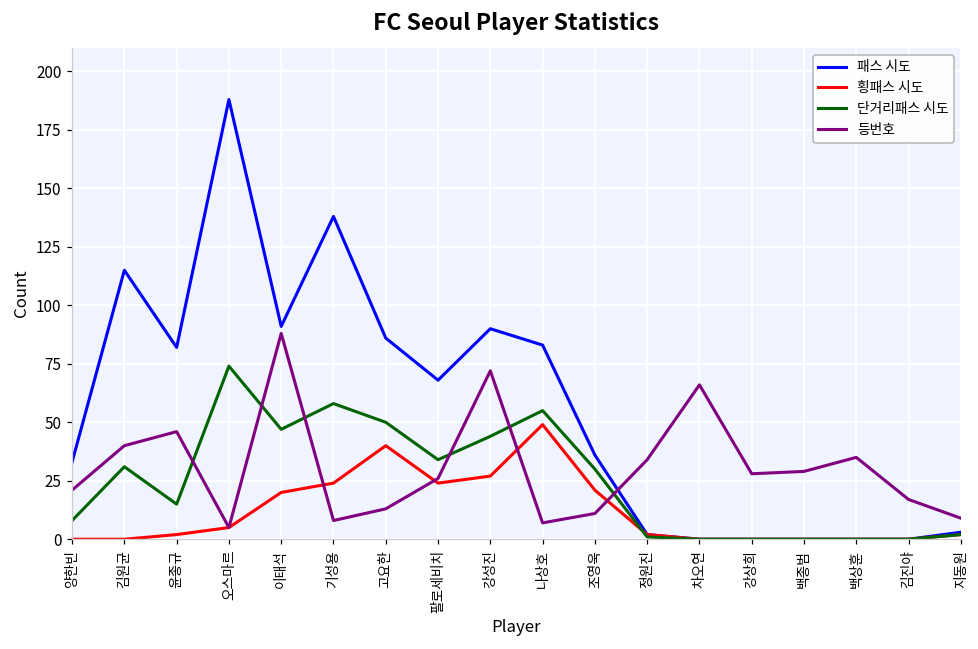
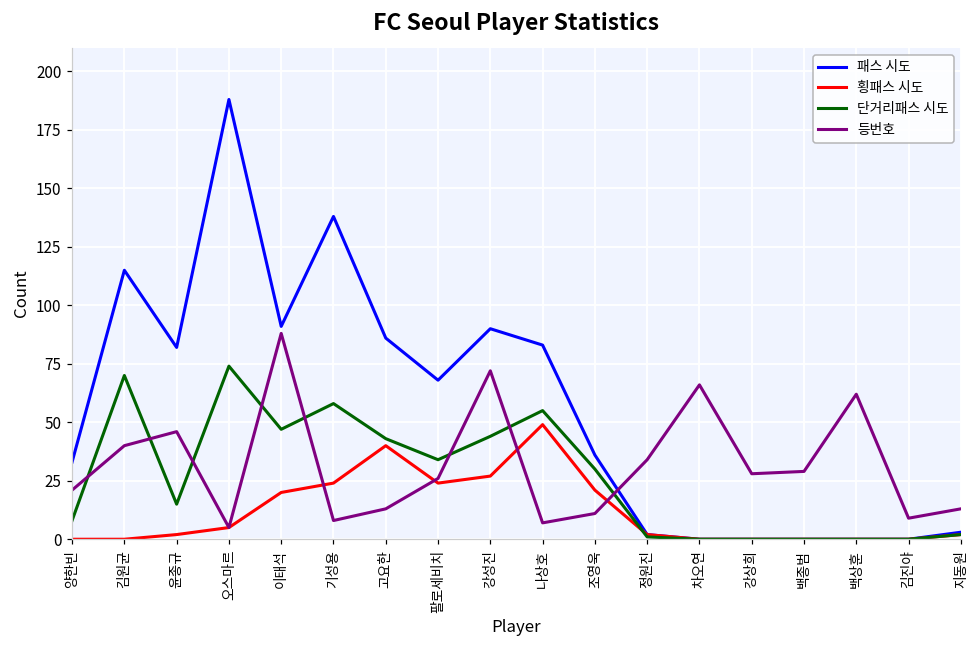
  {
    "패스 시도": {
      "양한빈": 33,
      "김원균": 115,
      "윤종규": 82,
      "오스마르": 188,
      "이태석": 91,
      "기성용": 138,
      "고요한": 86,
      "팔로세비치": 68,
      "강성진": 90,
      "나상호": 83,
      "조영욱": 36
    },
    "횡패스 시도": {
      "양한빈": 0,
      "김원균": 0,
      "윤종규": 2,
      "이태석": 20,
      "기성용": 24,
      "고요한": 40,
      "팔로세비치": 24,
      "강성진": 27,
      "나상호": 49,
      "조영욱": 21
    },
    "단거리패스 시도": {
      "양한빈": 8,
-     "김원균": 31,
+     "김원균": 70,
      "윤종규": 15,
      "오스마르": 74,
      "이태석": 47,
      "기성용": 58,
-     "고요한": 50,
+     "고요한": 43,
      "팔로세비치": 34,
      "강성진": 44,
      "나상호": 55,
      "조영욱": 30
    },
    "등번호": {
      "양한빈": 21,
      "김원균": 40,
      "윤종규": 46,
      "이태석": 88,
      "기성용": 8,
      "고요한": 13,
      "팔로세비치": 26,
      "강성진": 72,
      "나상호": 7,
      "조영욱": 11,
      "정원진": 34,
      "차오연": 66,
      "강상희": 28,
      "백종범": 29,
-     "백상훈": 35,
-     "김진야": 17,
-     "지동원": 9
+     "백상훈": 62,
+     "김진야": 9,
+     "지동원": 13
    }
  }
